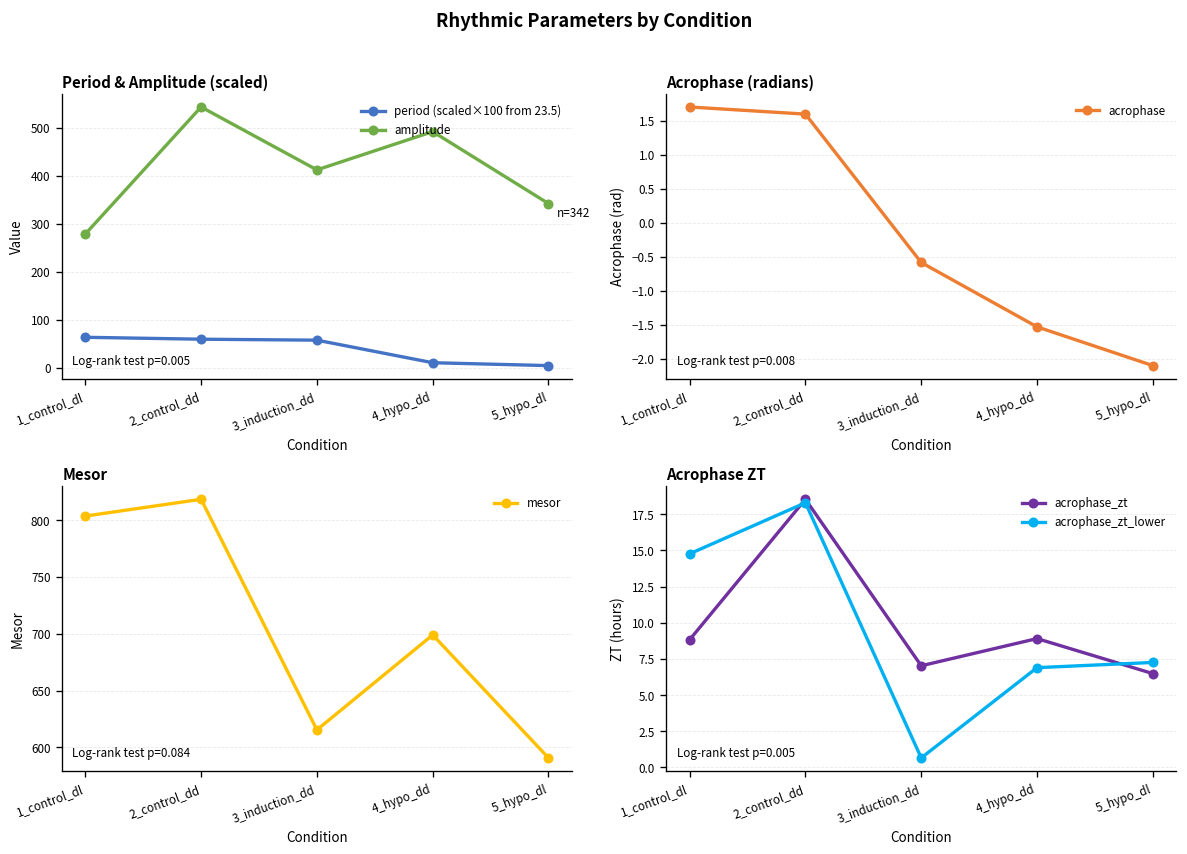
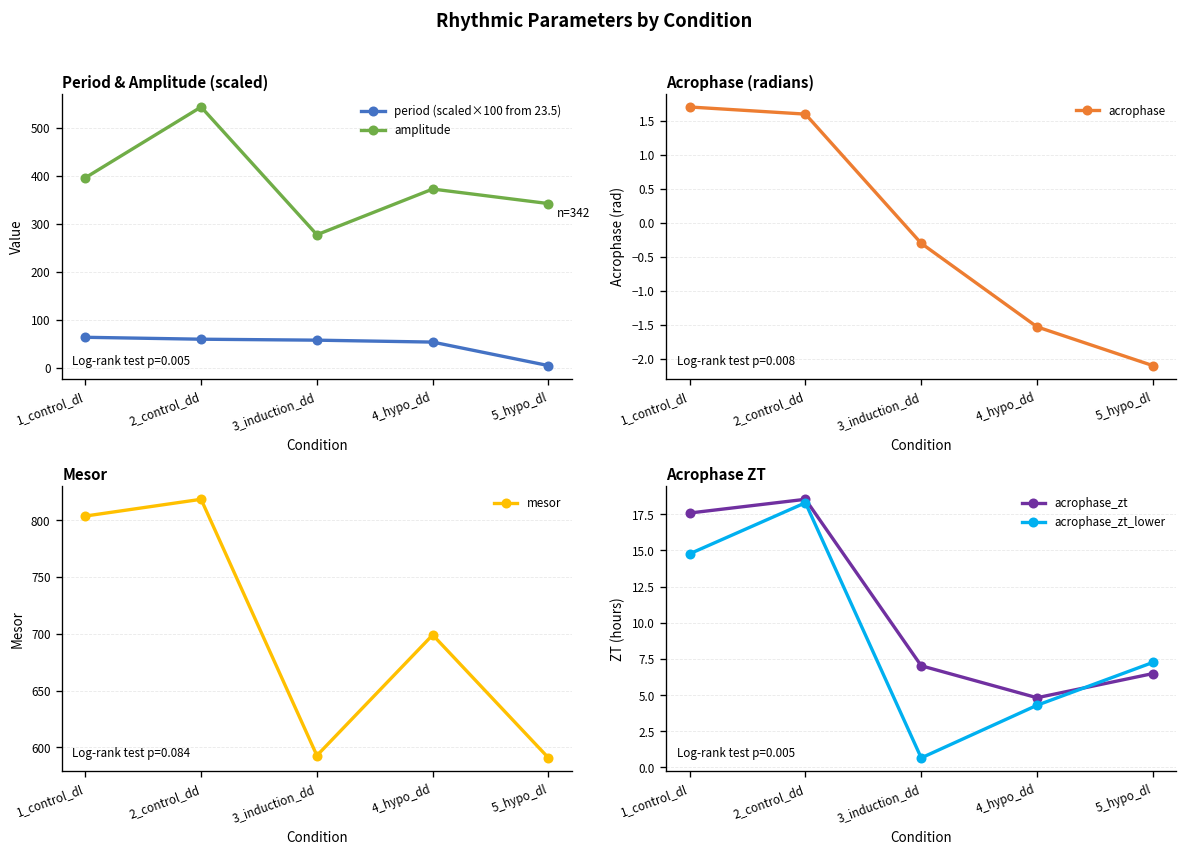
  {
    "Period & Amplitude (scaled)": {
      "period (scaled×100 from 23.5)": {
        "2_control_dd": 60,
        "3_induction_dd": 60,
-       "4_hypo_dd": 10,
+       "4_hypo_dd": 50,
        "5_hypo_dl": 10
      },
      "amplitude": {
-       "1_control_dl": 280,
+       "1_control_dl": 400,
        "2_control_dd": 540,
-       "3_induction_dd": 410,
-       "4_hypo_dd": 490
+       "3_induction_dd": 280,
+       "4_hypo_dd": 370
      }
    },
    "Acrophase (radians)": {
      "1_control_dl": 1.7,
      "2_control_dd": 1.6,
-     "3_induction_dd": -0.6,
+     "3_induction_dd": -0.3,
      "4_hypo_dd": -1.5,
      "5_hypo_dl": -2.1
    },
    "Mesor": {
      "1_control_dl": 800,
      "2_control_dd": 820,
-     "3_induction_dd": 620,
+     "3_induction_dd": 590,
      "4_hypo_dd": 700,
      "5_hypo_dl": 590
    },
    "Acrophase ZT": {
      "acrophase_zt": {
-       "1_control_dl": 8.8,
+       "1_control_dl": 17.6,
        "2_control_dd": 18.5,
        "3_induction_dd": 7.0,
-       "4_hypo_dd": 8.9,
+       "4_hypo_dd": 4.8,
        "5_hypo_dl": 6.5
      },
      "acrophase_zt_lower": {
        "1_control_dl": 14.8,
        "2_control_dd": 18.3,
        "3_induction_dd": 0.7,
-       "4_hypo_dd": 6.9,
+       "4_hypo_dd": 4.3,
        "5_hypo_dl": 7.3
      }
    }
  }
